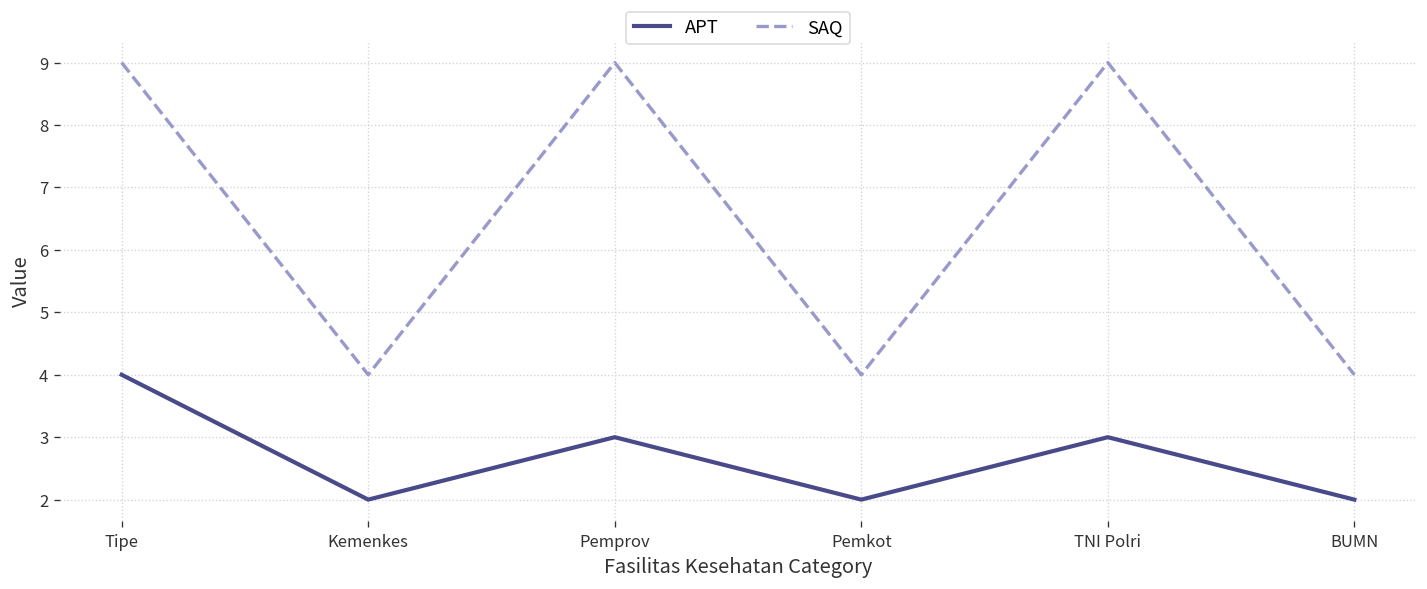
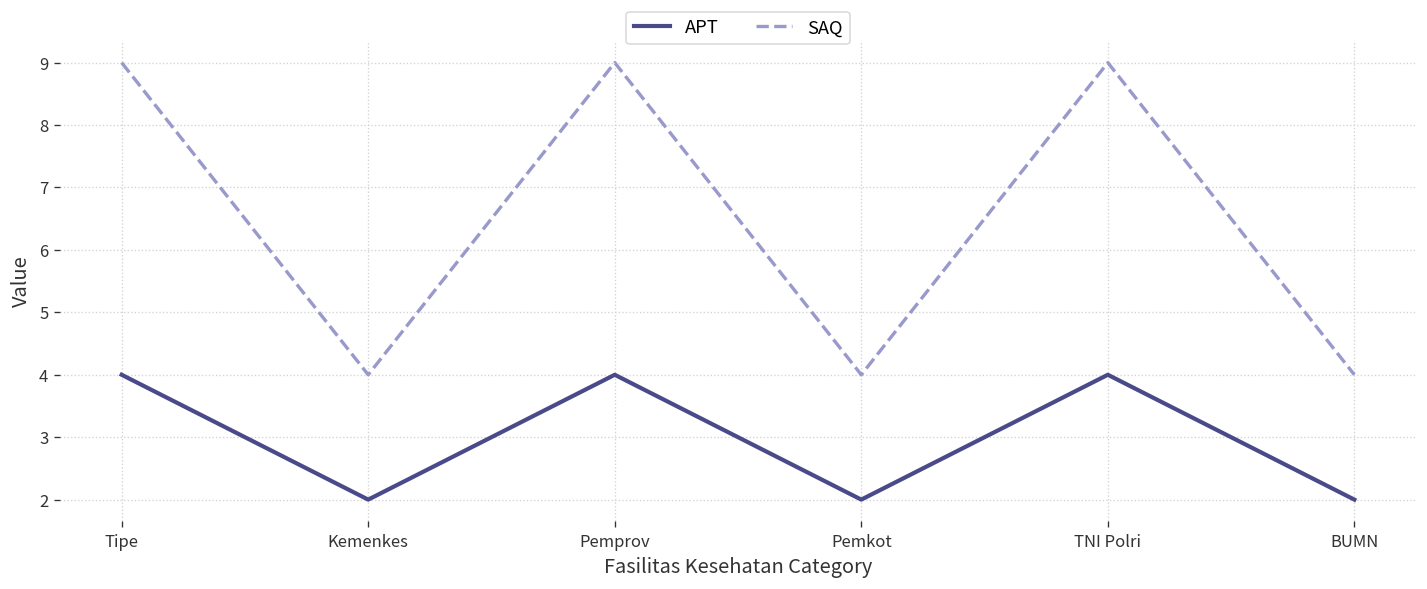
  {
    "APT": {
      "Tipe": 4,
      "Kemenkes": 2,
-     "Pemprov": 3,
+     "Pemprov": 4,
      "Pemkot": 2,
-     "TNI Polri": 3,
+     "TNI Polri": 4,
      "BUMN": 2
    },
    "SAQ": {
      "Tipe": 9,
      "Kemenkes": 4,
      "Pemprov": 9,
      "Pemkot": 4,
      "TNI Polri": 9,
      "BUMN": 4
    }
  }
